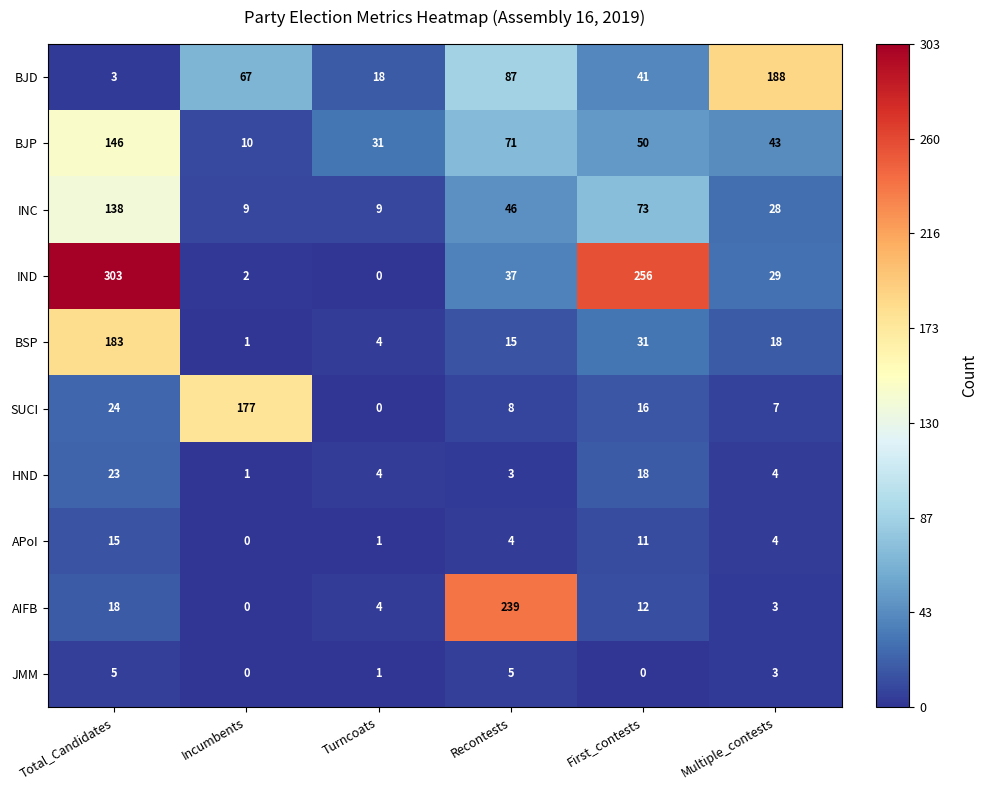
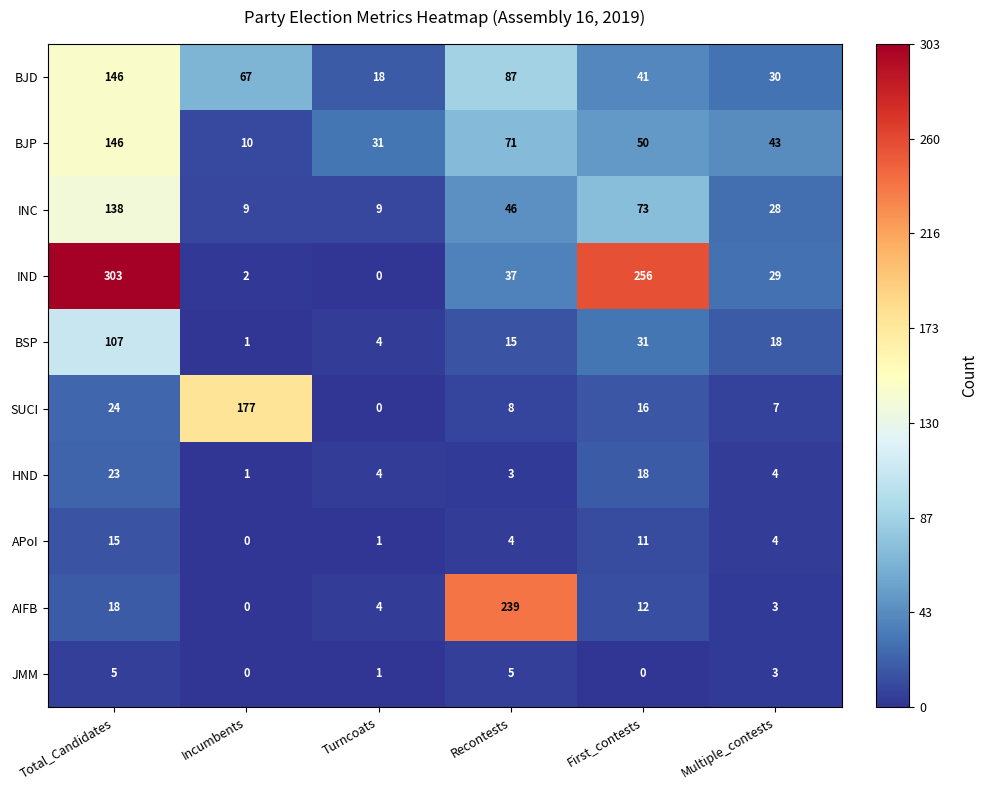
  {
    "BJD": {
-     "Total_Candidates": 3,
+     "Total_Candidates": 146,
      "Incumbents": 67,
      "Turncoats": 18,
      "Recontests": 87,
      "First_contests": 41,
-     "Multiple_contests": 188
+     "Multiple_contests": 30
    },
    "BJP": {
      "Total_Candidates": 146,
      "Incumbents": 10,
      "Turncoats": 31,
      "Recontests": 71,
      "First_contests": 50,
      "Multiple_contests": 43
    },
    "INC": {
      "Total_Candidates": 138,
      "Incumbents": 9,
      "Turncoats": 9,
      "Recontests": 46,
      "First_contests": 73,
      "Multiple_contests": 28
    },
    "IND": {
      "Total_Candidates": 303,
      "Incumbents": 2,
      "Turncoats": 0,
      "Recontests": 37,
      "First_contests": 256,
      "Multiple_contests": 29
    },
    "BSP": {
-     "Total_Candidates": 183,
+     "Total_Candidates": 107,
      "Incumbents": 1,
      "Turncoats": 4,
      "Recontests": 15,
      "First_contests": 31,
      "Multiple_contests": 18
    },
    "SUCI": {
      "Total_Candidates": 24,
      "Incumbents": 177,
      "Turncoats": 0,
      "Recontests": 8,
      "First_contests": 16,
      "Multiple_contests": 7
    },
    "HND": {
      "Total_Candidates": 23,
      "Incumbents": 1,
      "Turncoats": 4,
      "Recontests": 3,
      "First_contests": 18,
      "Multiple_contests": 4
    },
    "APoI": {
      "Total_Candidates": 15,
      "Incumbents": 0,
      "Turncoats": 1,
      "Recontests": 4,
      "First_contests": 11,
      "Multiple_contests": 4
    },
    "AIFB": {
      "Total_Candidates": 18,
      "Incumbents": 0,
      "Turncoats": 4,
      "Recontests": 239,
      "First_contests": 12,
      "Multiple_contests": 3
    },
    "JMM": {
      "Total_Candidates": 5,
      "Incumbents": 0,
      "Turncoats": 1,
      "Recontests": 5,
      "First_contests": 0,
      "Multiple_contests": 3
    }
  }
